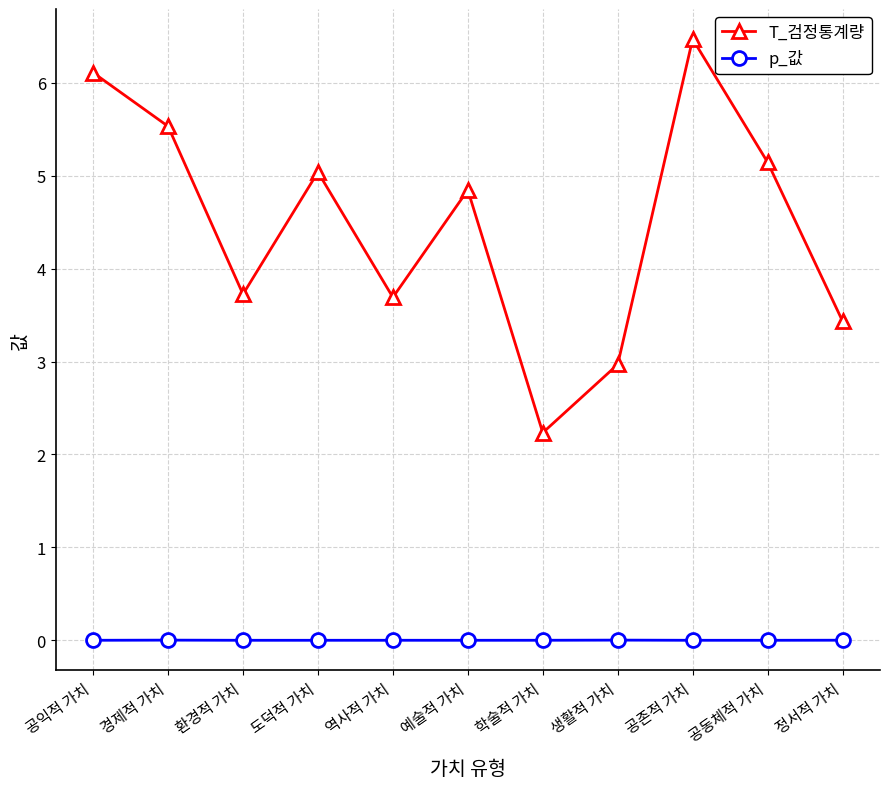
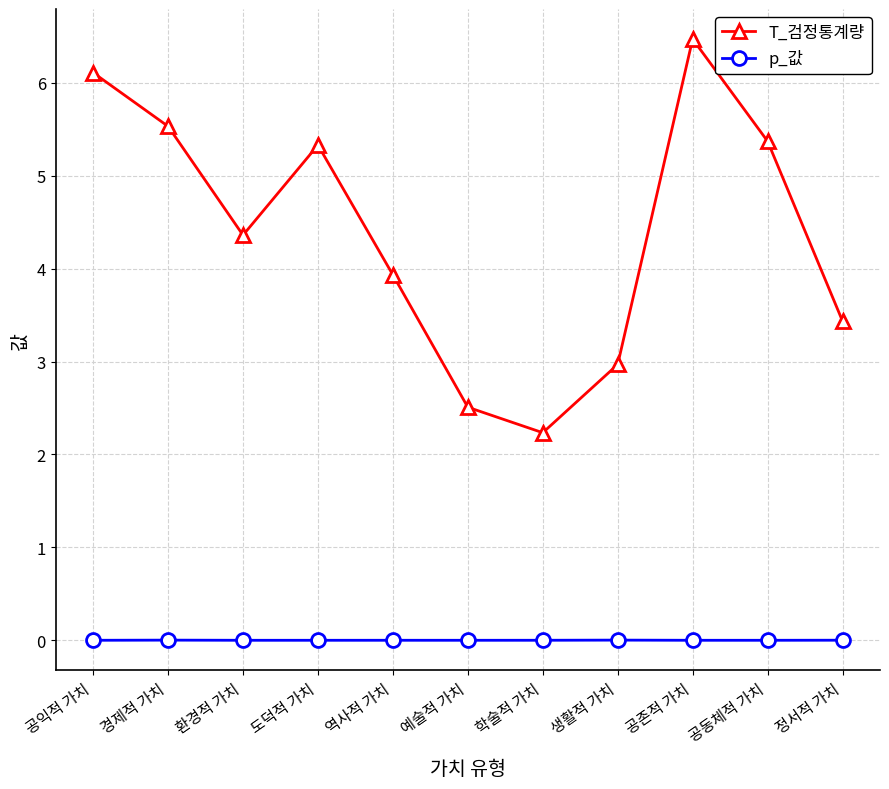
  {
    "T_검정통계량": {
      "공익적 가치": 6.1,
      "경제적 가치": 5.5,
-     "환경적 가치": 3.7,
-     "도덕적 가치": 5.0,
-     "역사적 가치": 3.7,
-     "예술적 가치": 4.8,
+     "환경적 가치": 4.4,
+     "도덕적 가치": 5.3,
+     "역사적 가치": 3.9,
+     "예술적 가치": 2.5,
      "학술적 가치": 2.2,
      "생활적 가치": 3.0,
      "공존적 가치": 6.5,
-     "공동체적 가치": 5.1,
+     "공동체적 가치": 5.4,
      "정서적 가치": 3.4
    },
    "p_값": {
      "공익적 가치": 0.0,
      "경제적 가치": 0.0,
      "환경적 가치": 0.0,
      "도덕적 가치": 0.0,
      "역사적 가치": 0.0,
      "예술적 가치": 0.0,
      "학술적 가치": 0.0,
      "생활적 가치": 0.0,
      "공존적 가치": 0.0,
      "공동체적 가치": 0.0,
      "정서적 가치": 0.0
    }
  }
